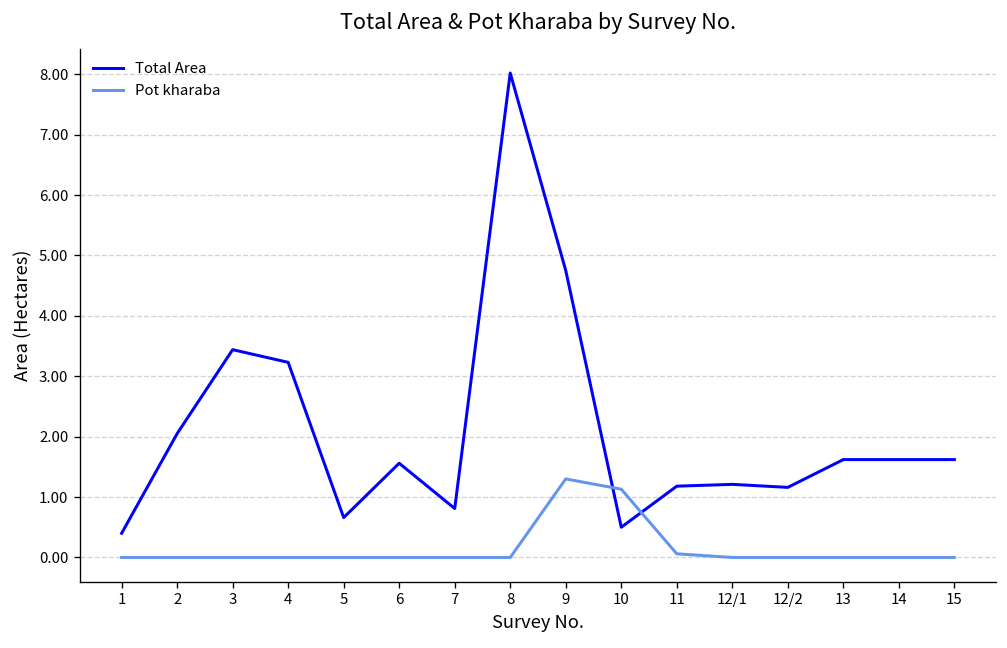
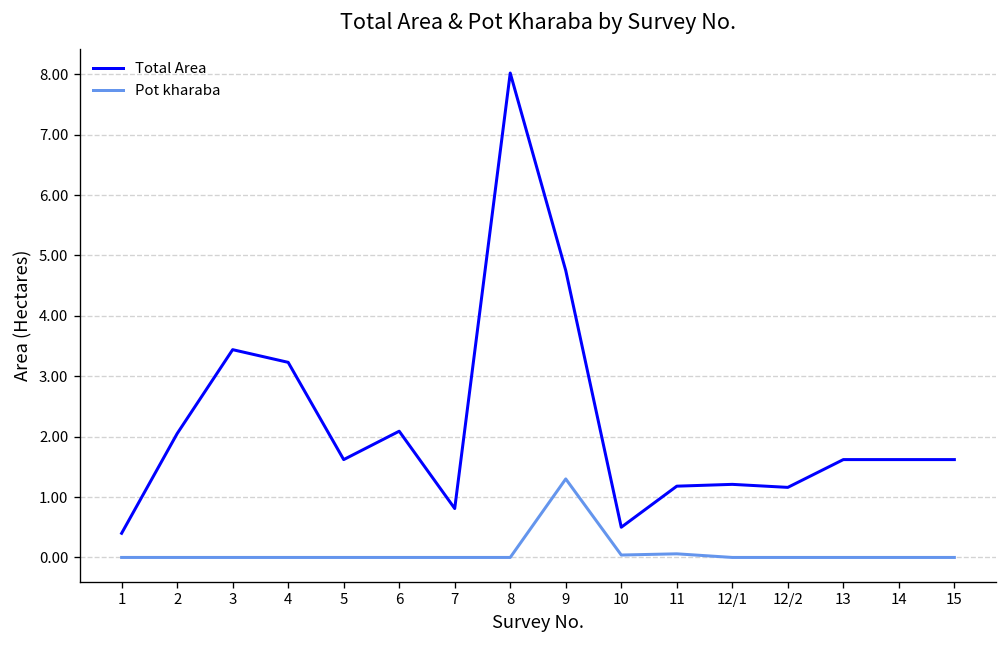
  {
    "Total Area": {
      "1": 0.4,
      "2": 2.1,
      "3": 3.4,
      "4": 3.2,
-     "5": 0.7,
-     "6": 1.6,
+     "5": 1.6,
+     "6": 2.1,
      "7": 0.8,
      "8": 8.0,
      "9": 4.8,
      "10": 0.5,
      "11": 1.2,
      "12/1": 1.2,
      "12/2": 1.2,
      "13": 1.6,
      "14": 1.6,
      "15": 1.6
    },
    "Pot kharaba": {
      "1": 0.0,
      "2": 0.0,
      "3": 0.0,
      "4": 0.0,
      "5": 0.0,
      "6": 0.0,
      "7": 0.0,
      "8": 0.0,
      "9": 1.3,
-     "10": 1.1,
+     "10": 0.0,
      "11": 0.1,
      "12/1": 0.0,
      "12/2": 0.0,
      "13": 0.0,
      "14": 0.0,
      "15": 0.0
    }
  }
